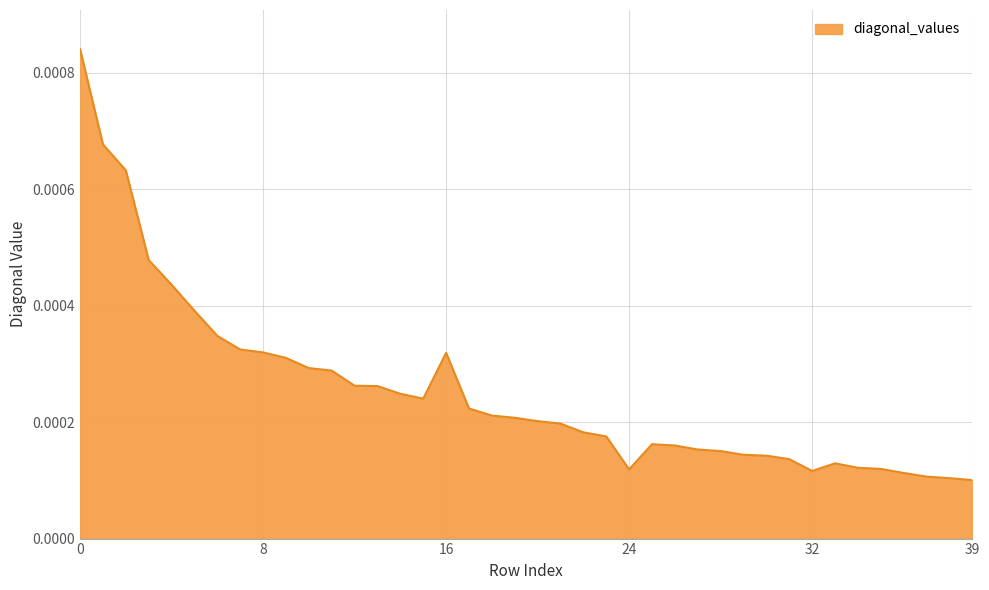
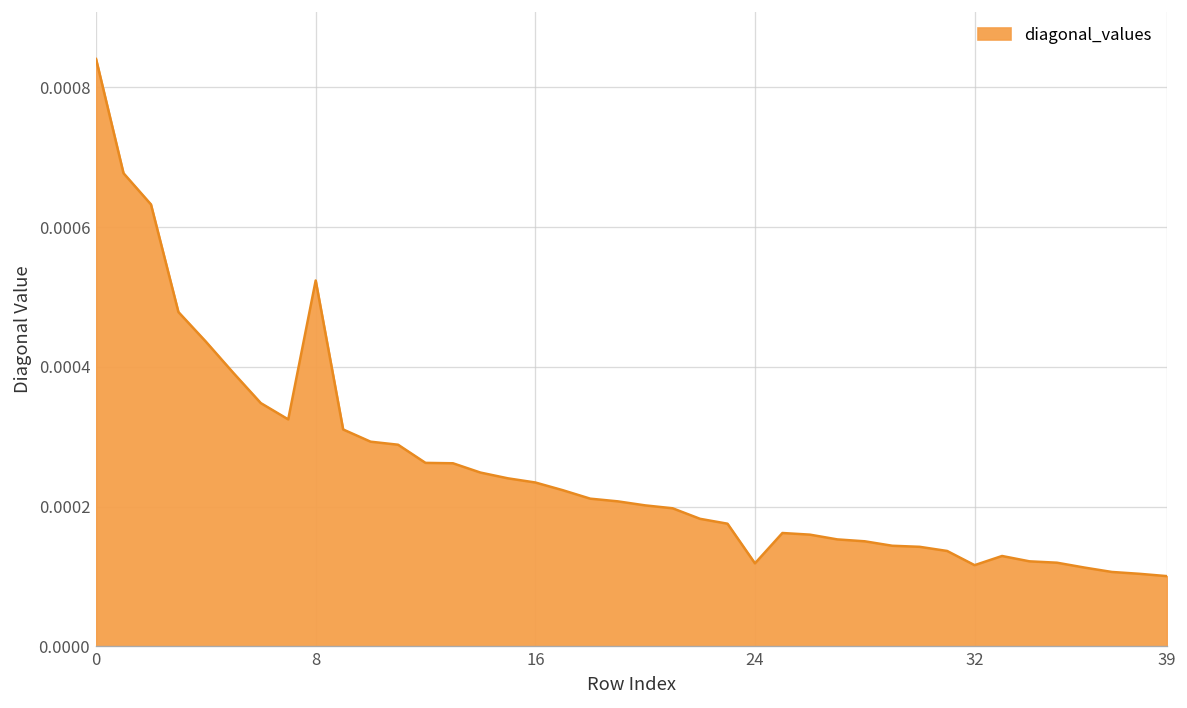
  {
    "0": 0.00084,
-   "8": 0.00032,
-   "16": 0.00032,
+   "8": 0.00052,
+   "16": 0.00023,
    "24": 0.00012,
    "32": 0.00012,
    "39": 0.00010
  }
